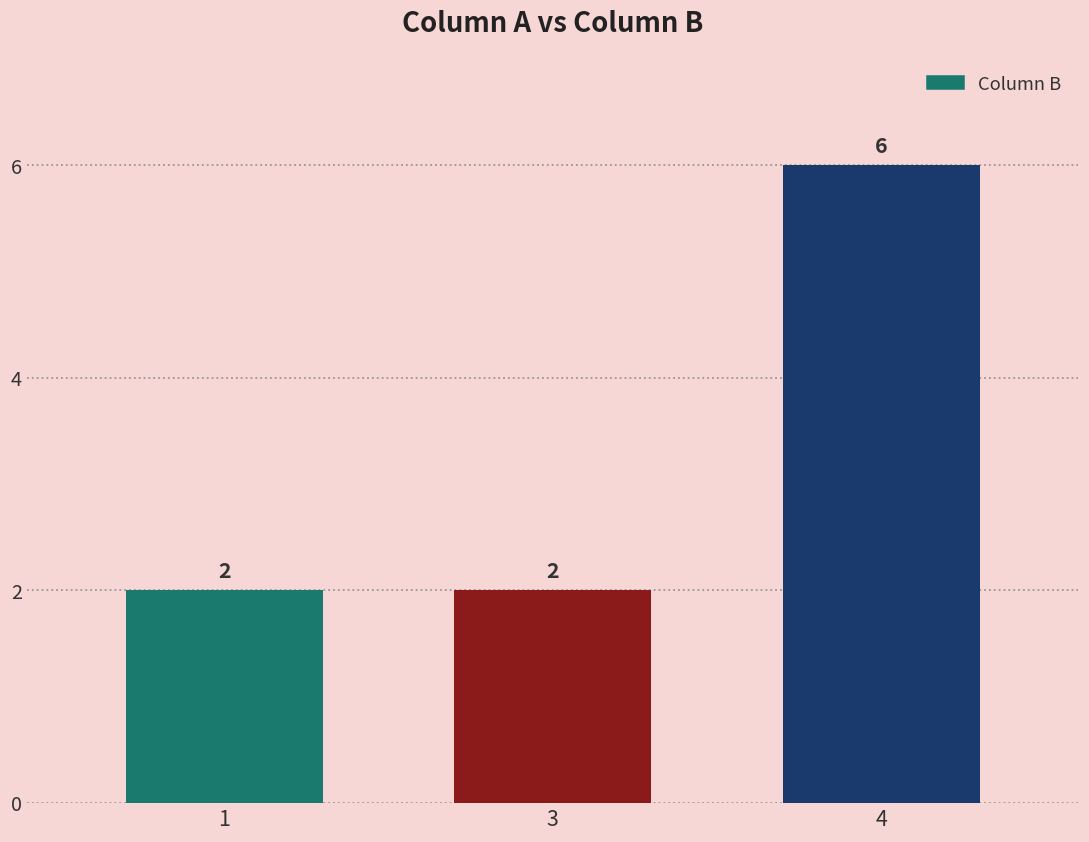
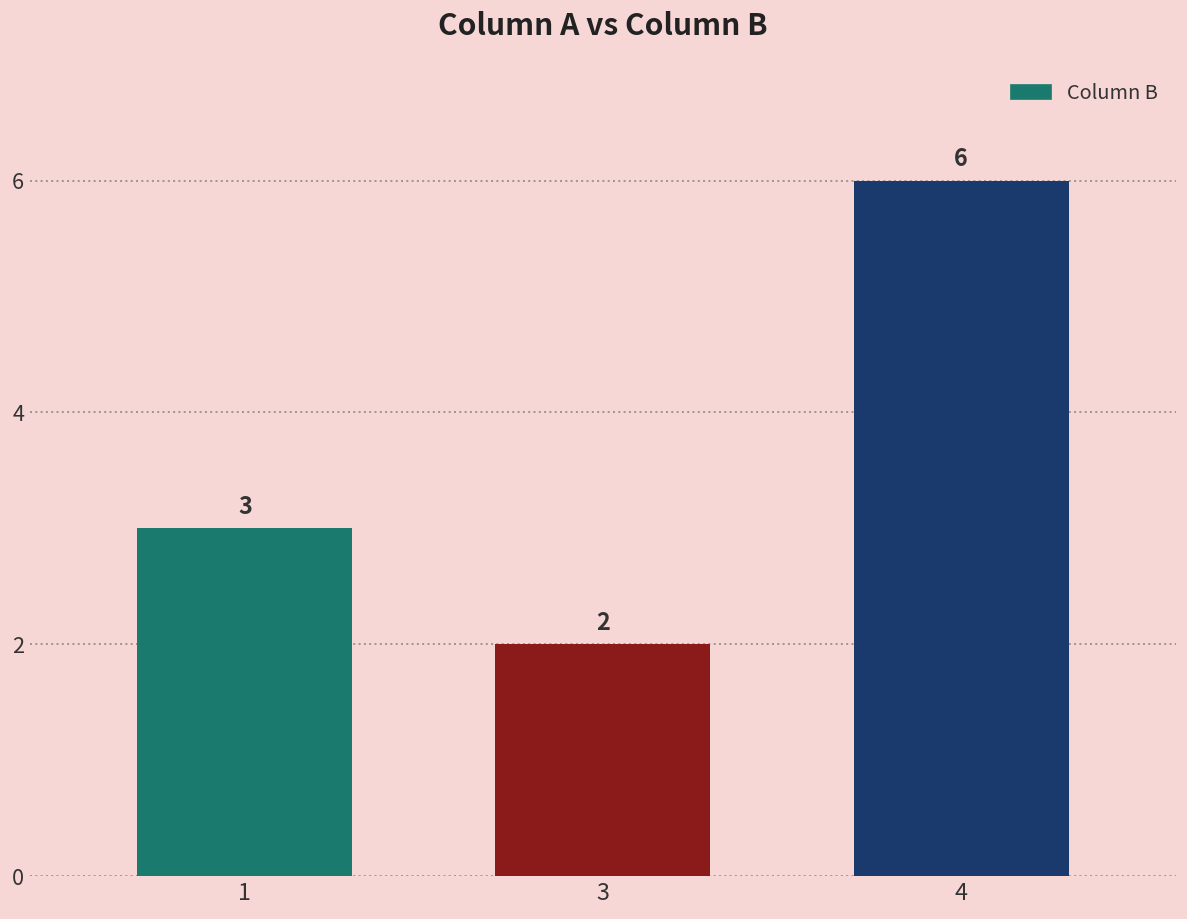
  {
-   "1": 2,
+   "1": 3,
    "3": 2,
    "4": 6
  }
